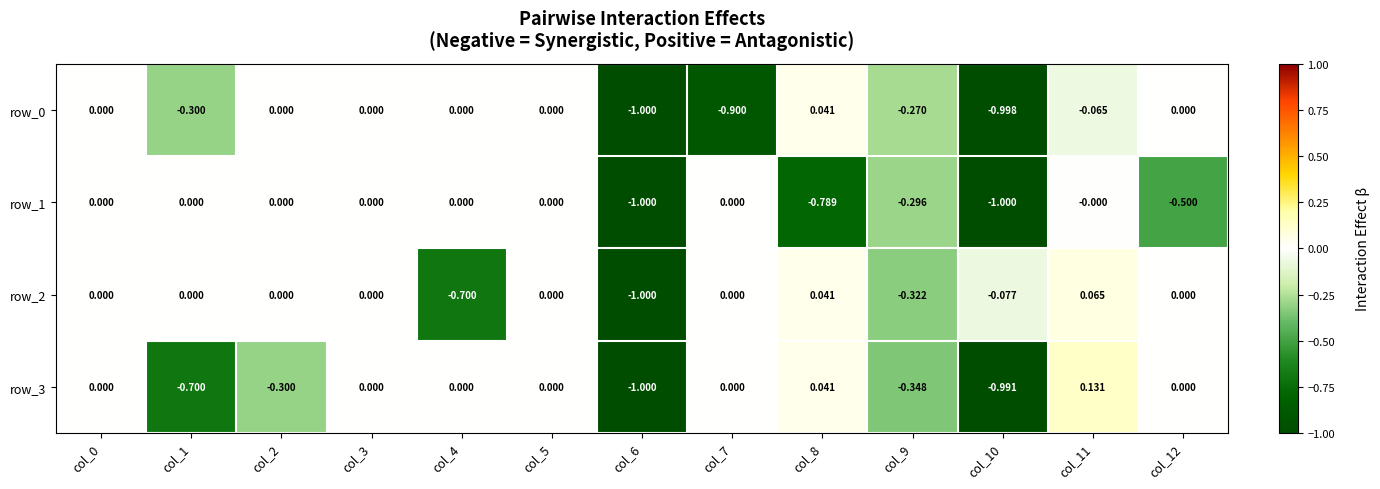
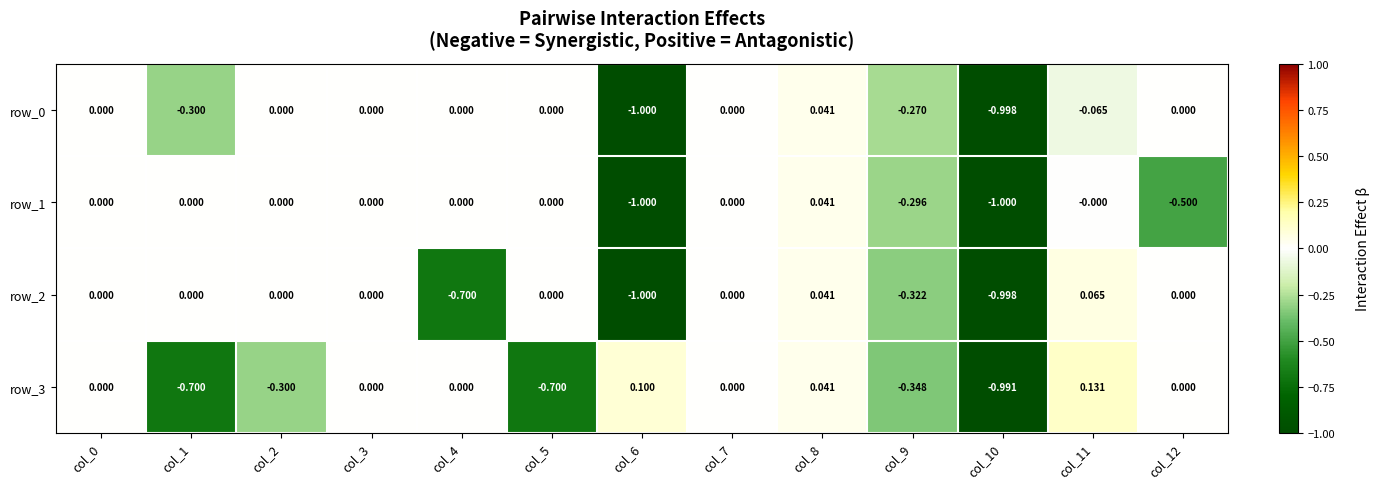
  {
    "row_0": {
      "col_0": 0.000,
      "col_1": -0.300,
      "col_2": 0.000,
      "col_3": 0.000,
      "col_4": 0.000,
      "col_5": 0.000,
      "col_6": -1.000,
-     "col_7": -0.900,
+     "col_7": 0.000,
      "col_8": 0.041,
      "col_9": -0.270,
      "col_10": -0.998,
      "col_11": -0.065,
      "col_12": 0.000
    },
    "row_1": {
      "col_0": 0.000,
      "col_1": 0.000,
      "col_2": 0.000,
      "col_3": 0.000,
      "col_4": 0.000,
      "col_5": 0.000,
      "col_6": -1.000,
      "col_7": 0.000,
-     "col_8": -0.789,
+     "col_8": 0.041,
      "col_9": -0.296,
      "col_10": -1.000,
      "col_11": -0.000,
      "col_12": -0.500
    },
    "row_2": {
      "col_0": 0.000,
      "col_1": 0.000,
      "col_2": 0.000,
      "col_3": 0.000,
      "col_4": -0.700,
      "col_5": 0.000,
      "col_6": -1.000,
      "col_7": 0.000,
      "col_8": 0.041,
      "col_9": -0.322,
-     "col_10": -0.077,
+     "col_10": -0.998,
      "col_11": 0.065,
      "col_12": 0.000
    },
    "row_3": {
      "col_0": 0.000,
      "col_1": -0.700,
      "col_2": -0.300,
      "col_3": 0.000,
      "col_4": 0.000,
-     "col_5": 0.000,
-     "col_6": -1.000,
+     "col_5": -0.700,
+     "col_6": 0.100,
      "col_7": 0.000,
      "col_8": 0.041,
      "col_9": -0.348,
      "col_10": -0.991,
      "col_11": 0.131,
      "col_12": 0.000
    }
  }
